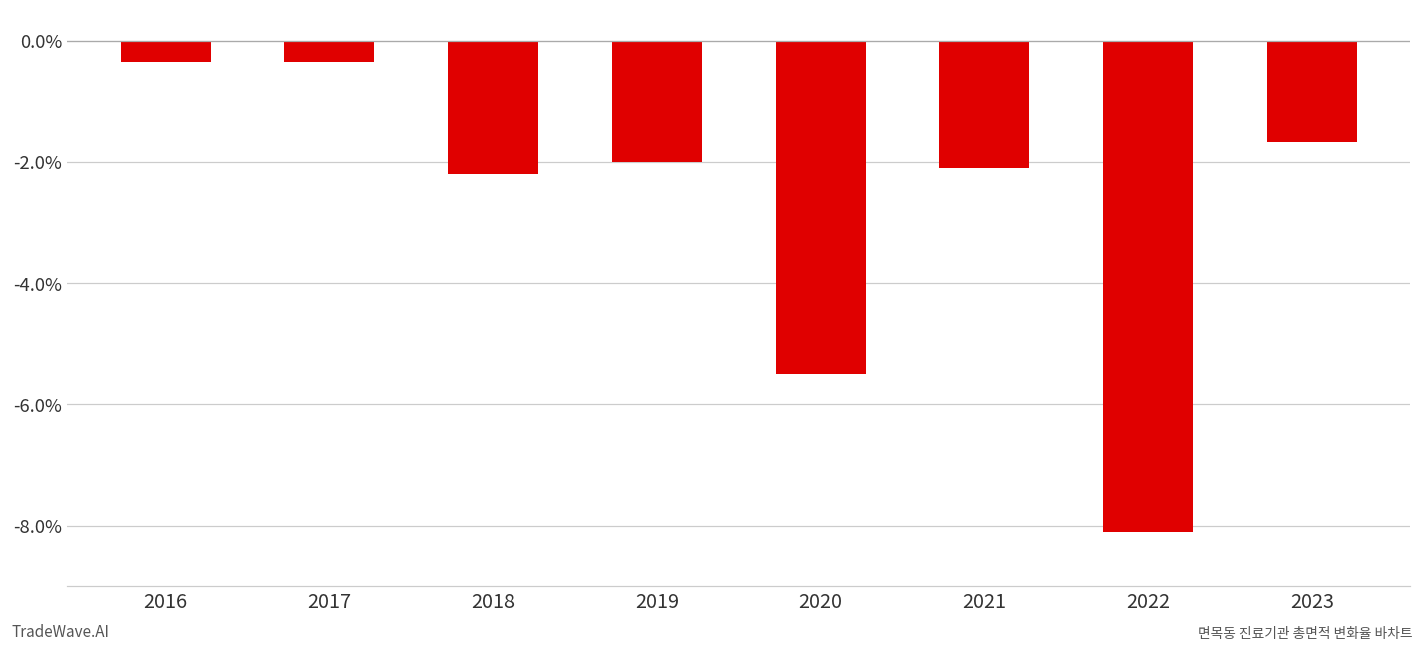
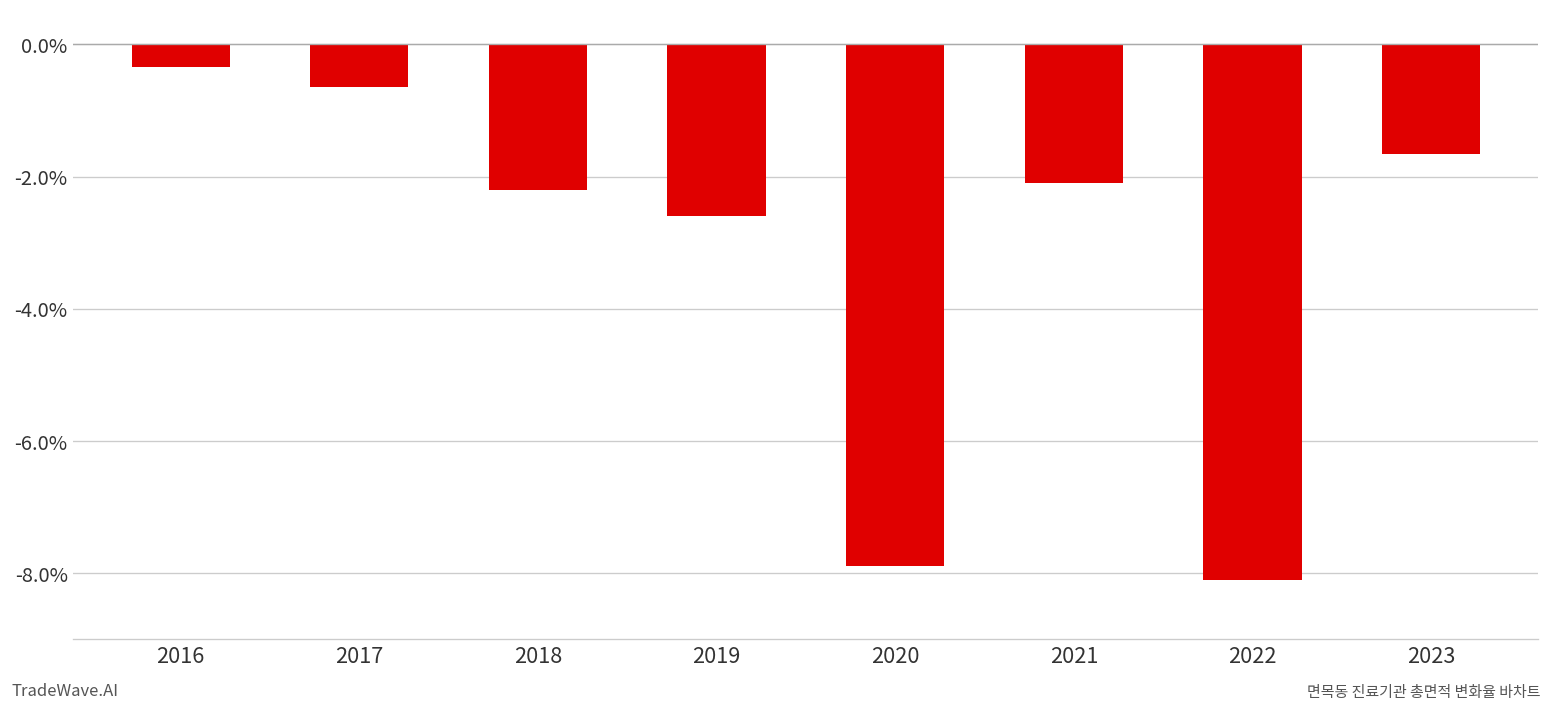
  {
    "2016": "-0.3%",
-   "2017": "-0.4%",
+   "2017": "-0.6%",
    "2018": "-2.2%",
-   "2019": "-2.0%",
-   "2020": "-5.5%",
+   "2019": "-2.6%",
+   "2020": "-7.9%",
    "2021": "-2.1%",
    "2022": "-8.1%",
    "2023": "-1.7%"
  }
